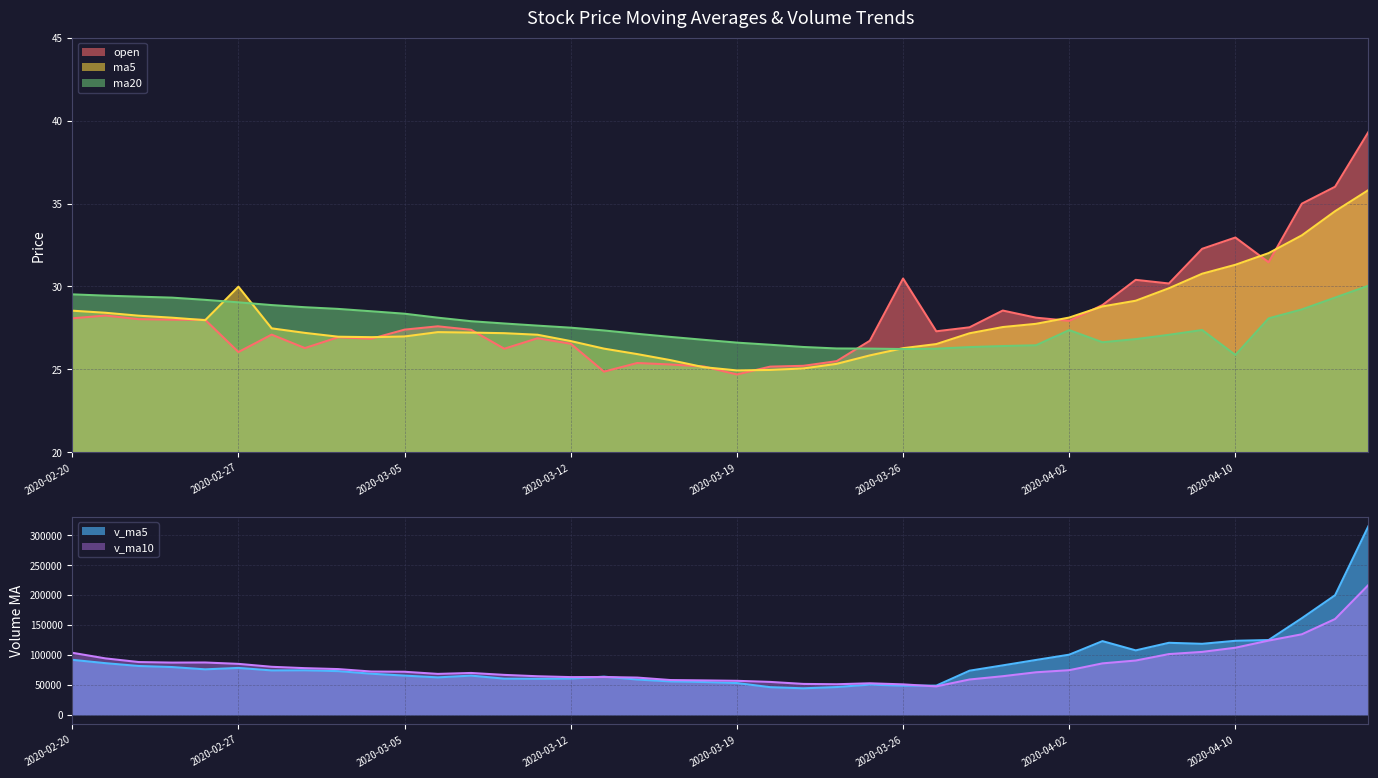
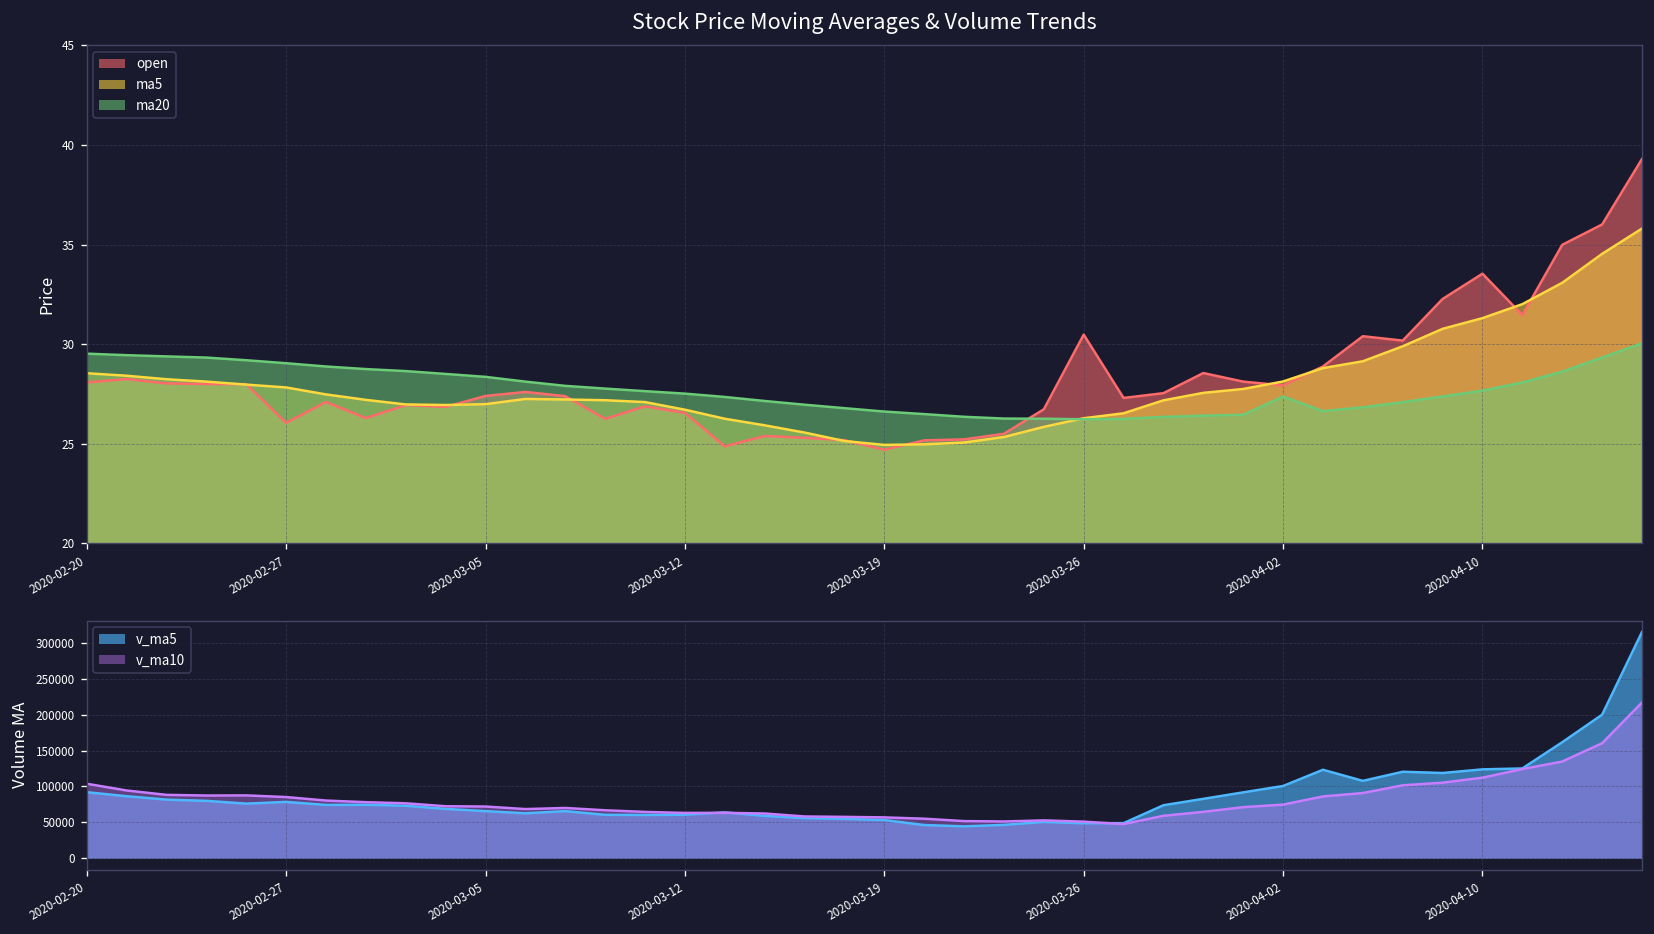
  {
    "Stock Price Moving Averages & Volume Trends": {
      "open": {
        "2020-02-20": 28.1,
        "2020-02-27": 26.1,
        "2020-03-05": 27.4,
        "2020-03-12": 26.6,
        "2020-03-19": 24.7,
        "2020-03-26": 30.5,
        "2020-04-02": 27.9,
-       "2020-04-10": 33.0
+       "2020-04-10": 33.5
      },
      "ma5": {
        "2020-02-20": 28.5,
-       "2020-02-27": 30.0,
+       "2020-02-27": 27.8,
        "2020-03-05": 27.0,
        "2020-03-12": 26.7,
        "2020-03-19": 24.9,
        "2020-04-02": 28.1,
        "2020-04-10": 31.3
      },
      "ma20": {
        "2020-02-20": 29.5,
        "2020-02-27": 29.0,
        "2020-03-05": 28.4,
        "2020-03-12": 27.5,
        "2020-03-19": 26.6,
        "2020-04-02": 27.4,
-       "2020-04-10": 25.9
+       "2020-04-10": 27.7
      }
    }
  }
